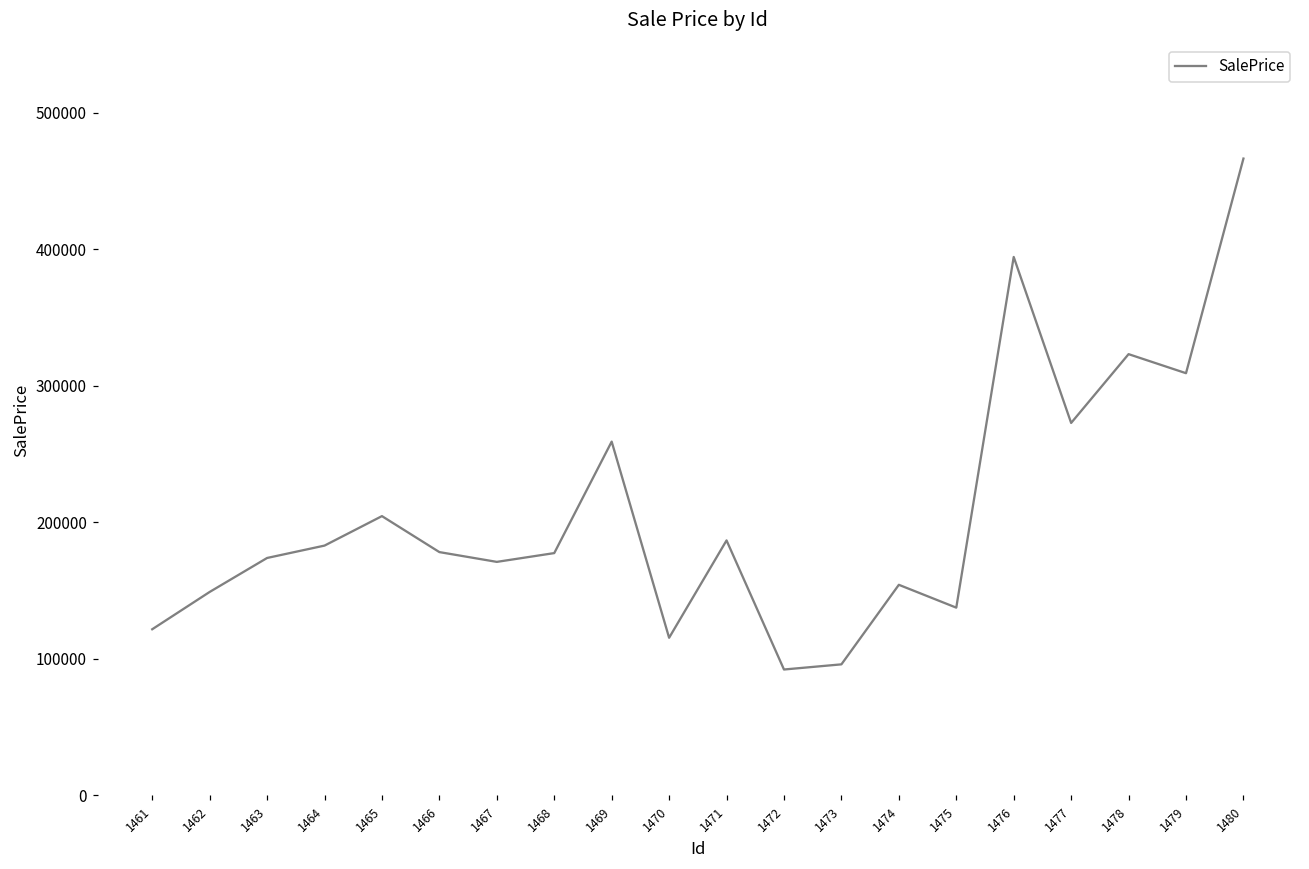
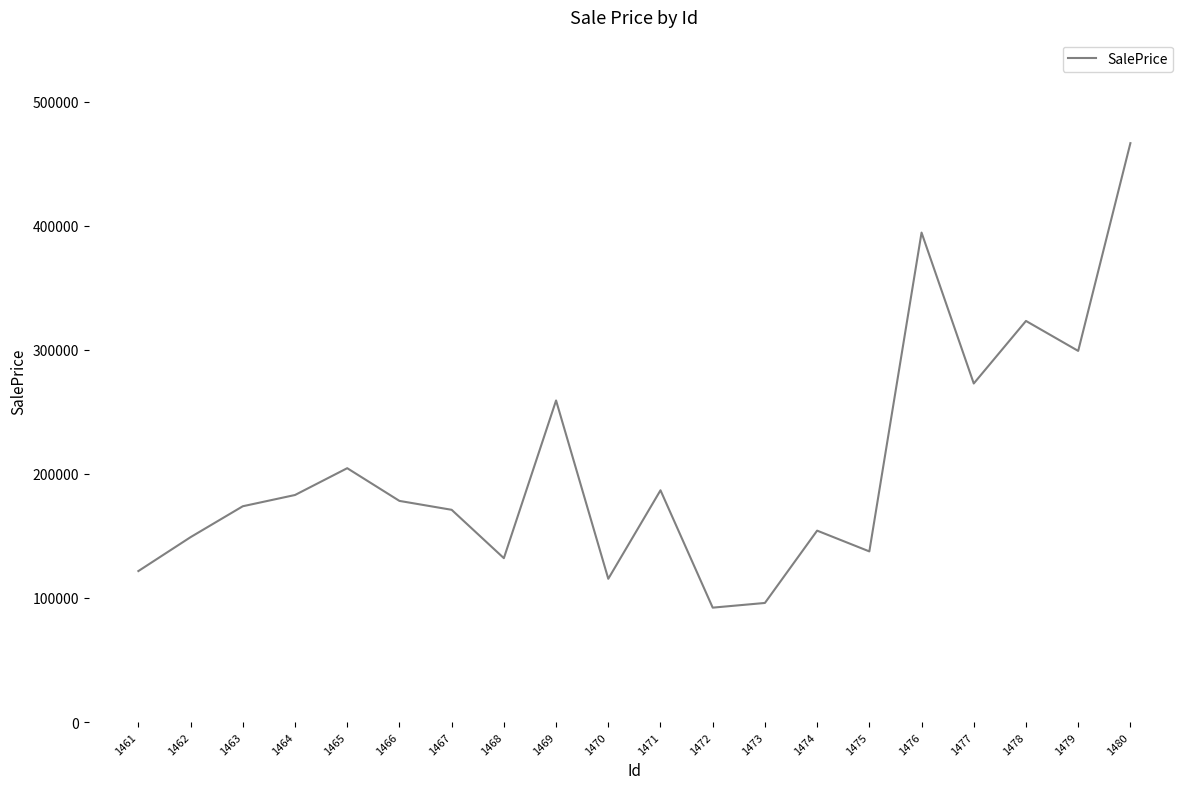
  {
    "1461": 122000,
    "1462": 149000,
    "1463": 174000,
    "1464": 183000,
    "1465": 205000,
    "1466": 178000,
    "1467": 171000,
-   "1468": 178000,
+   "1468": 132000,
    "1469": 259000,
    "1470": 115000,
    "1471": 187000,
    "1472": 92000,
    "1473": 96000,
    "1474": 154000,
    "1475": 138000,
    "1476": 395000,
    "1477": 273000,
    "1478": 323000,
-   "1479": 309000,
+   "1479": 299000,
    "1480": 467000
  }
